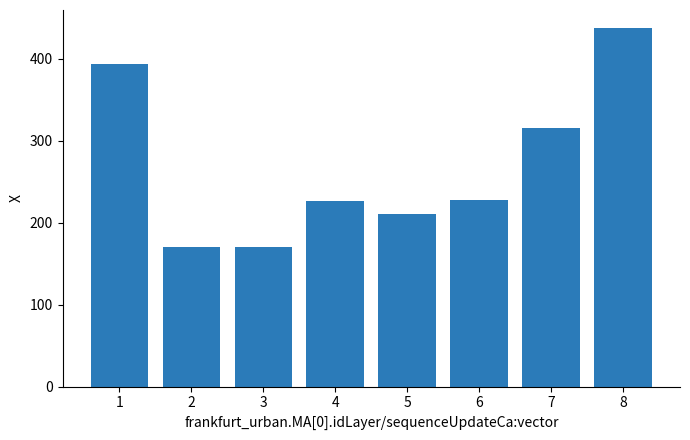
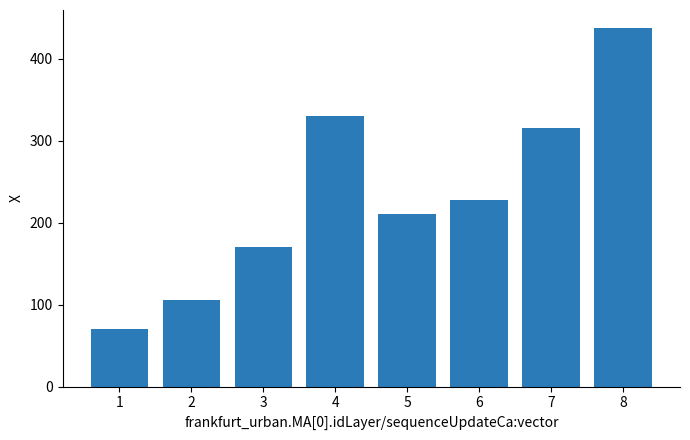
  {
-   "1": 390,
-   "2": 170,
+   "1": 70,
+   "2": 110,
    "3": 170,
-   "4": 230,
+   "4": 330,
    "5": 210,
    "6": 230,
    "7": 320,
    "8": 440
  }
